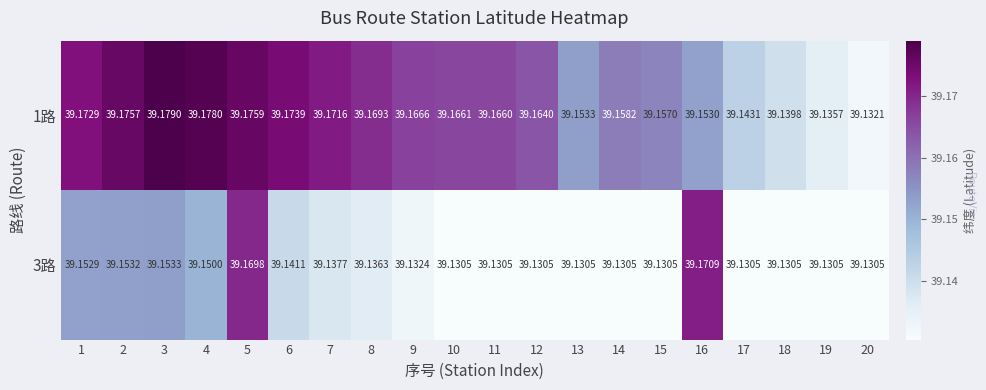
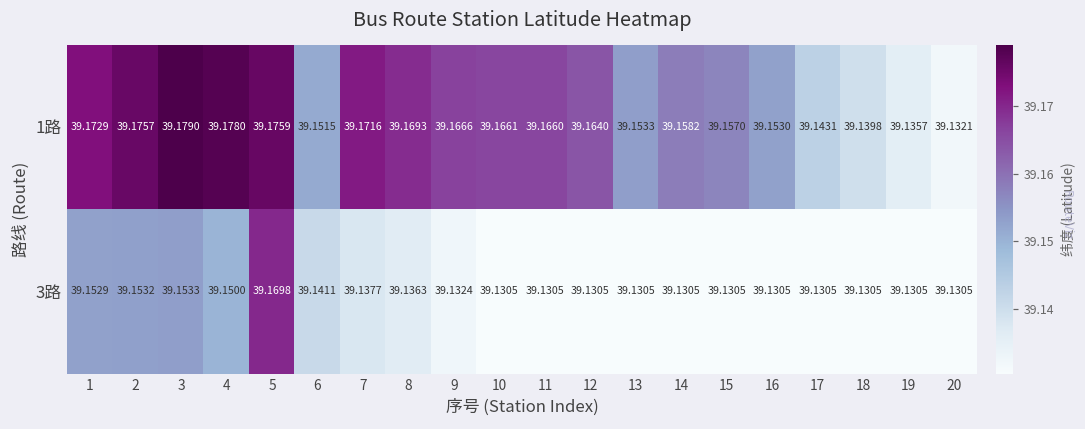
  {
    "1路": {
      "1": 39.1729,
      "2": 39.1757,
      "3": 39.1790,
      "4": 39.1780,
      "5": 39.1759,
-     "6": 39.1739,
+     "6": 39.1515,
      "7": 39.1716,
      "8": 39.1693,
      "9": 39.1666,
      "10": 39.1661,
      "11": 39.1660,
      "12": 39.1640,
      "13": 39.1533,
      "14": 39.1582,
      "15": 39.1570,
      "16": 39.1530,
      "17": 39.1431,
      "18": 39.1398,
      "19": 39.1357,
      "20": 39.1321
    },
    "3路": {
      "1": 39.1529,
      "2": 39.1532,
      "3": 39.1533,
      "4": 39.1500,
      "5": 39.1698,
      "6": 39.1411,
      "7": 39.1377,
      "8": 39.1363,
      "9": 39.1324,
      "10": 39.1305,
      "11": 39.1305,
      "12": 39.1305,
      "13": 39.1305,
      "14": 39.1305,
      "15": 39.1305,
-     "16": 39.1709,
+     "16": 39.1305,
      "17": 39.1305,
      "18": 39.1305,
      "19": 39.1305,
      "20": 39.1305
    }
  }
